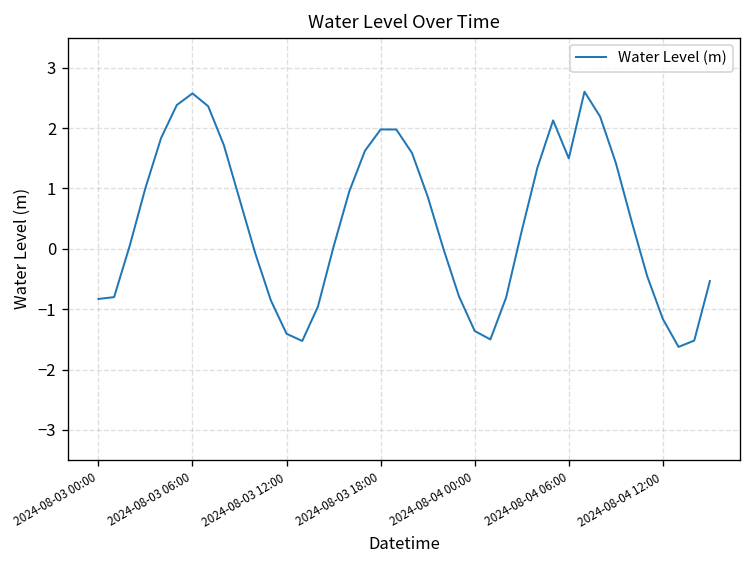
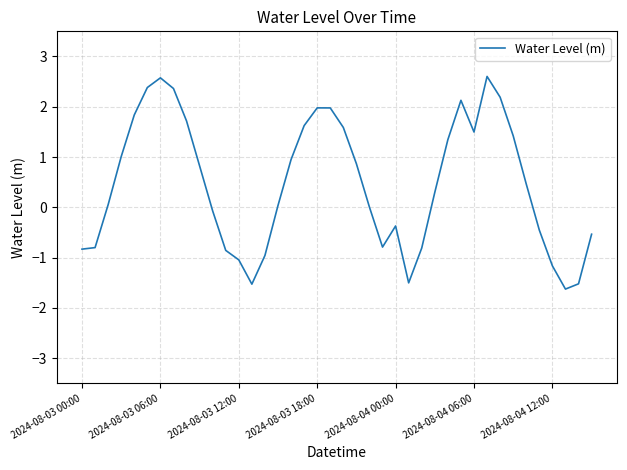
  {
    "2024-08-03 00:00": -0.8,
    "2024-08-03 06:00": 2.6,
-   "2024-08-03 12:00": -1.4,
+   "2024-08-03 12:00": -1.0,
    "2024-08-03 18:00": 2.0,
-   "2024-08-04 00:00": -1.4,
+   "2024-08-04 00:00": -0.4,
    "2024-08-04 06:00": 1.5,
    "2024-08-04 12:00": -1.2
  }
